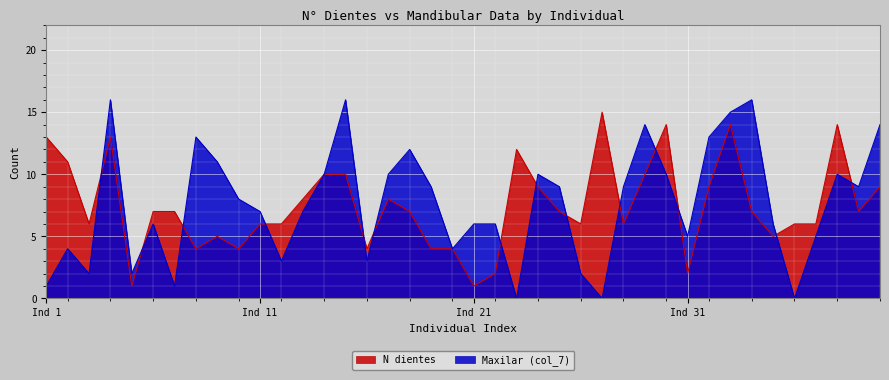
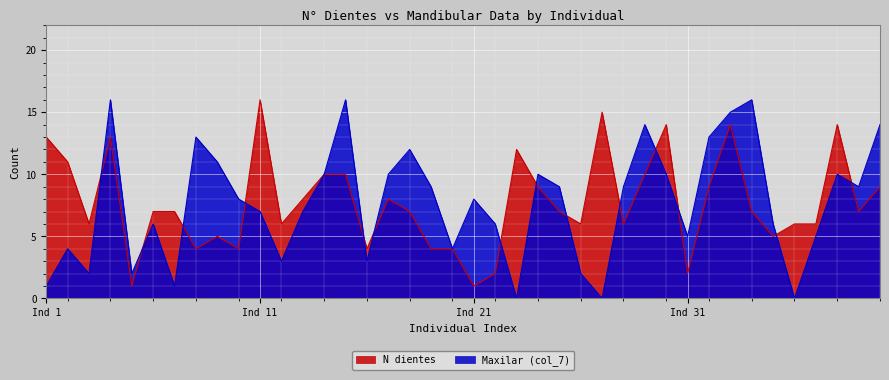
  {
    "N dientes": {
      "Ind 1": 13,
-     "Ind 11": 6,
+     "Ind 11": 16,
      "Ind 21": 1,
      "Ind 31": 2
    },
    "Maxilar (col_7)": {
      "Ind 1": 1,
      "Ind 11": 7,
-     "Ind 21": 6,
+     "Ind 21": 8,
      "Ind 31": 5
    }
  }
